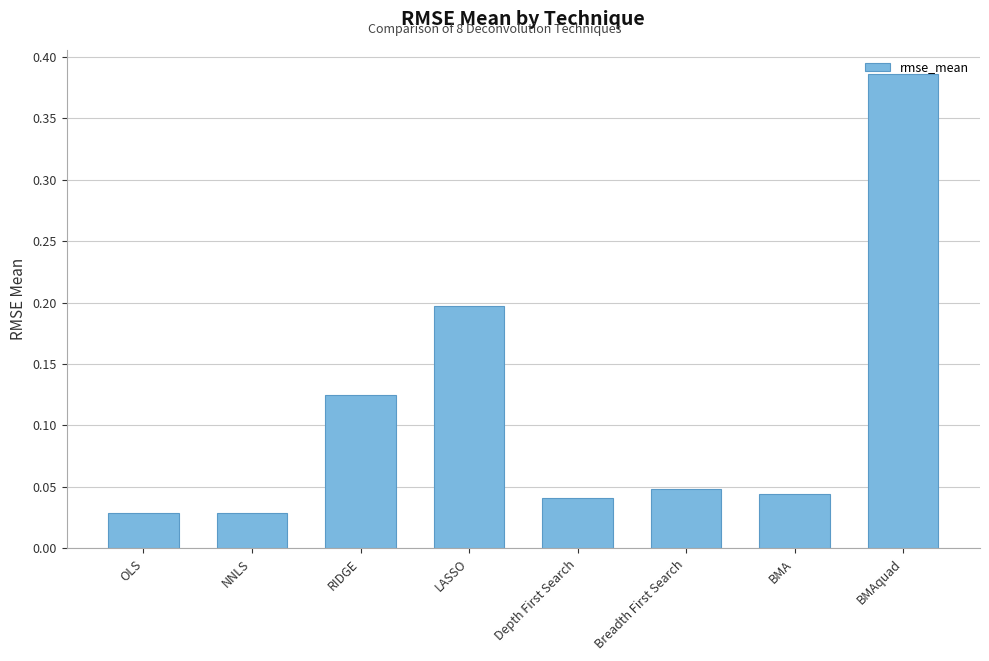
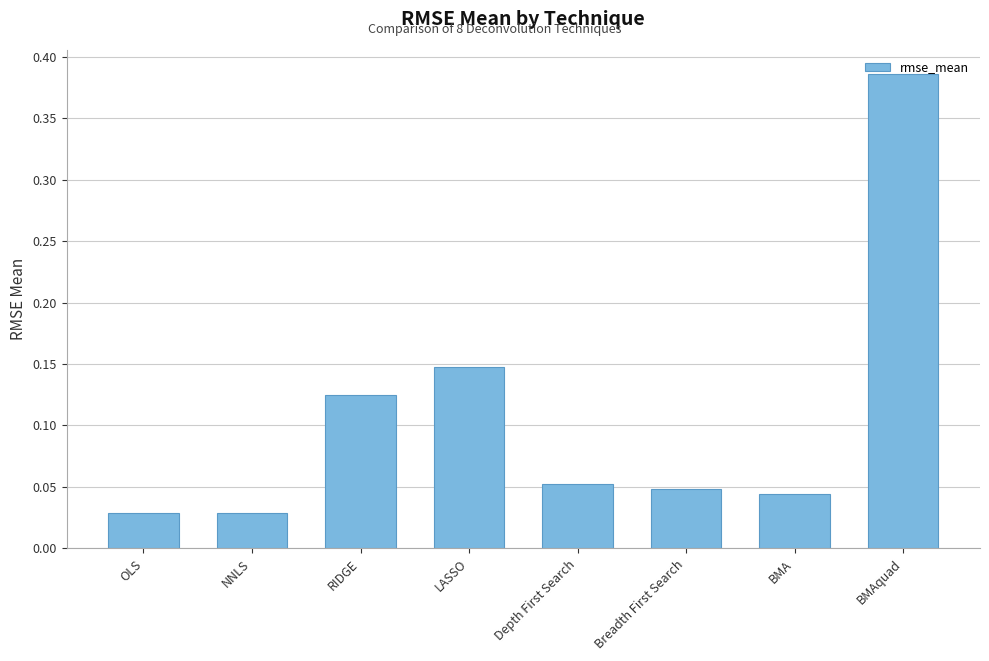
  {
    "OLS": 0.029,
    "NNLS": 0.028,
    "RIDGE": 0.125,
-   "LASSO": 0.198,
-   "Depth First Search": 0.041,
+   "LASSO": 0.147,
+   "Depth First Search": 0.052,
    "Breadth First Search": 0.048,
    "BMA": 0.044,
    "BMAquad": 0.386
  }
